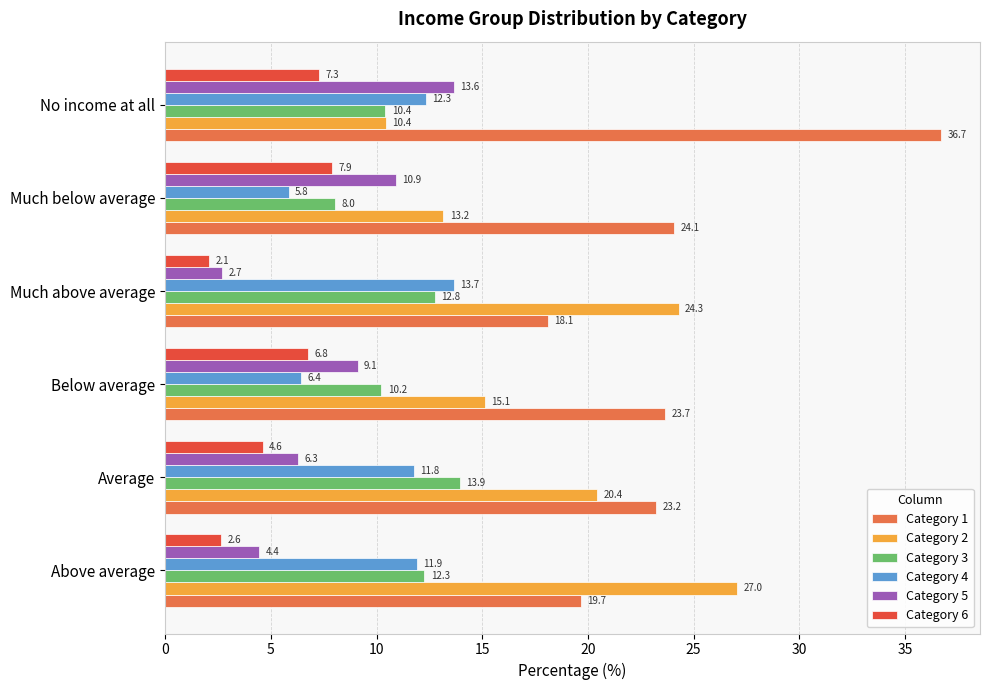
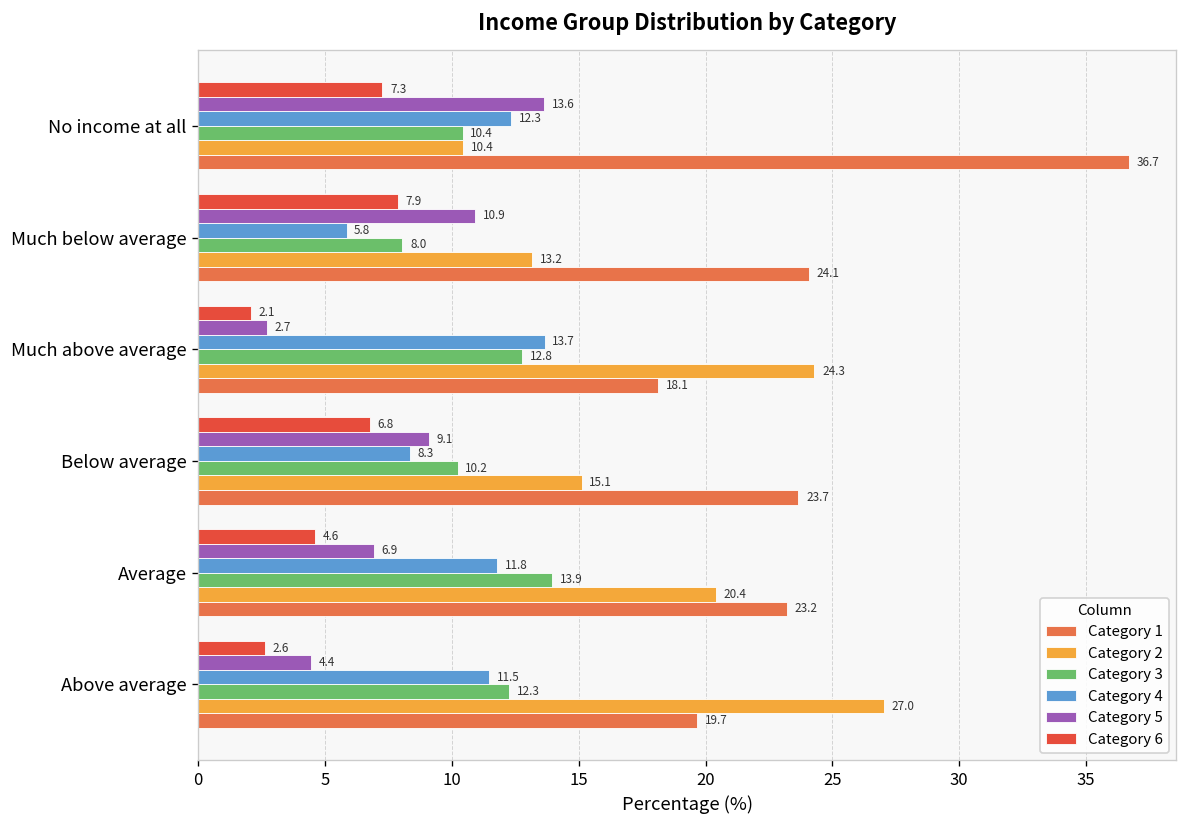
  {
    "Category 3": {
      "No income at all": 10.4,
      "Much below average": 8.0,
      "Much above average": 12.8,
      "Below average": 10.2,
      "Average": 13.9,
      "Above average": 12.3
    },
    "Category 4": {
      "No income at all": 12.3,
      "Much below average": 5.8,
      "Much above average": 13.7,
-     "Below average": 6.4,
+     "Below average": 8.3,
      "Average": 11.8,
-     "Above average": 11.9
+     "Above average": 11.5
    },
    "Category 5": {
      "No income at all": 13.6,
      "Much below average": 10.9,
      "Much above average": 2.7,
      "Below average": 9.1,
-     "Average": 6.3,
+     "Average": 6.9,
      "Above average": 4.4
    }
  }
